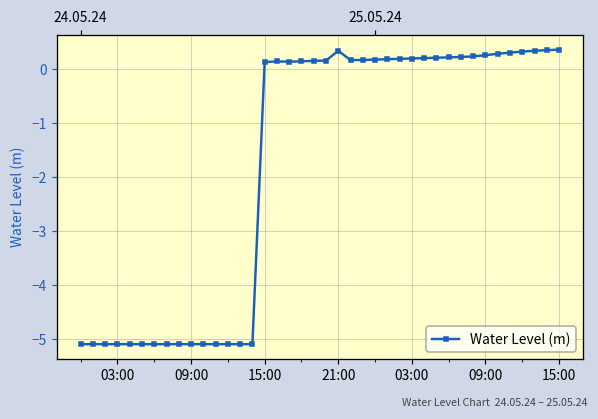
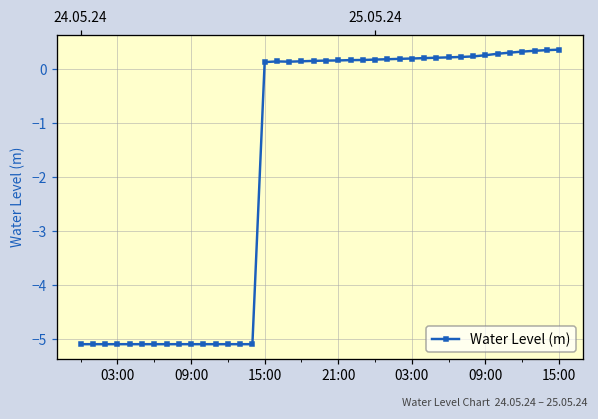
  {
    "24.05.24": -5.1,
-   "21:00": 0.3,
+   "21:00": 0.2,
    "25.05.24": 0.2
  }
